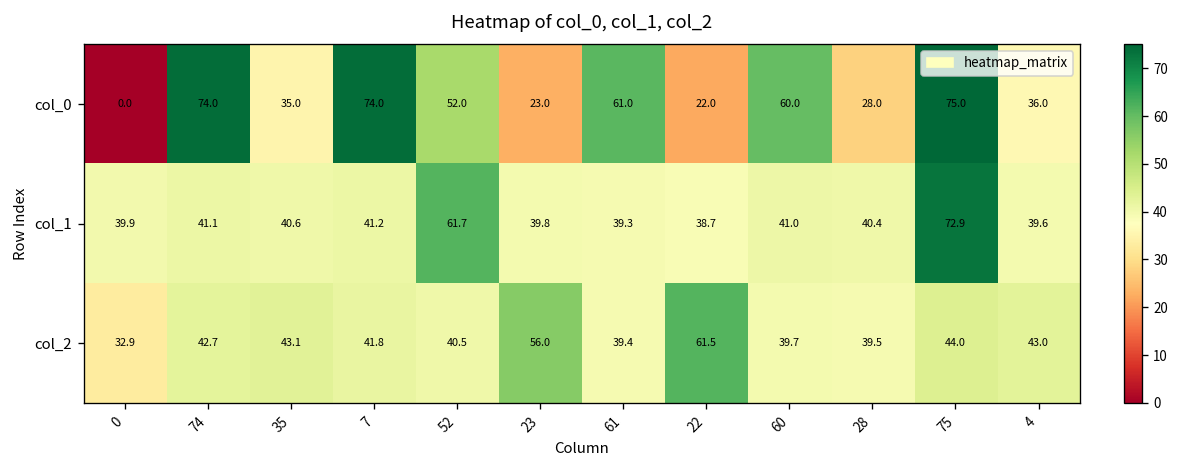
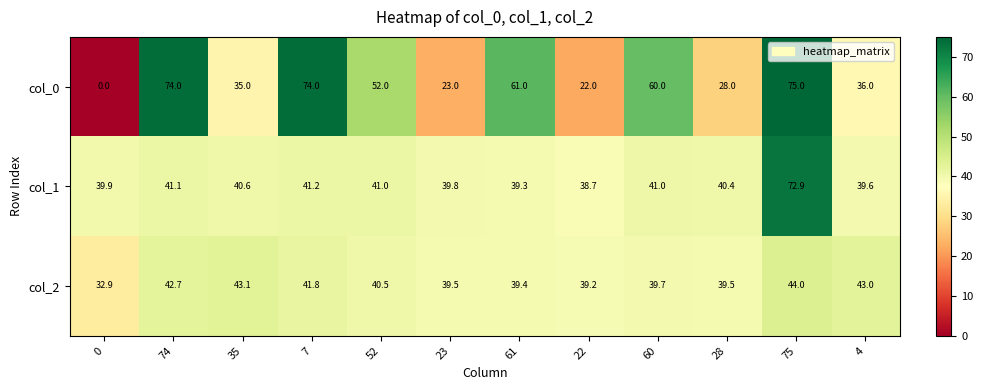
  {
    "col_0": {
      "0": 0.0,
      "74": 74.0,
      "35": 35.0,
      "7": 74.0,
      "52": 52.0,
      "23": 23.0,
      "61": 61.0,
      "22": 22.0,
      "60": 60.0,
      "28": 28.0,
      "75": 75.0,
      "4": 36.0
    },
    "col_1": {
      "0": 39.9,
      "74": 41.1,
      "35": 40.6,
      "7": 41.2,
-     "52": 61.7,
+     "52": 41.0,
      "23": 39.8,
      "61": 39.3,
      "22": 38.7,
      "60": 41.0,
      "28": 40.4,
      "75": 72.9,
      "4": 39.6
    },
    "col_2": {
      "0": 32.9,
      "74": 42.7,
      "35": 43.1,
      "7": 41.8,
      "52": 40.5,
-     "23": 56.0,
+     "23": 39.5,
      "61": 39.4,
-     "22": 61.5,
+     "22": 39.2,
      "60": 39.7,
      "28": 39.5,
      "75": 44.0,
      "4": 43.0
    }
  }
